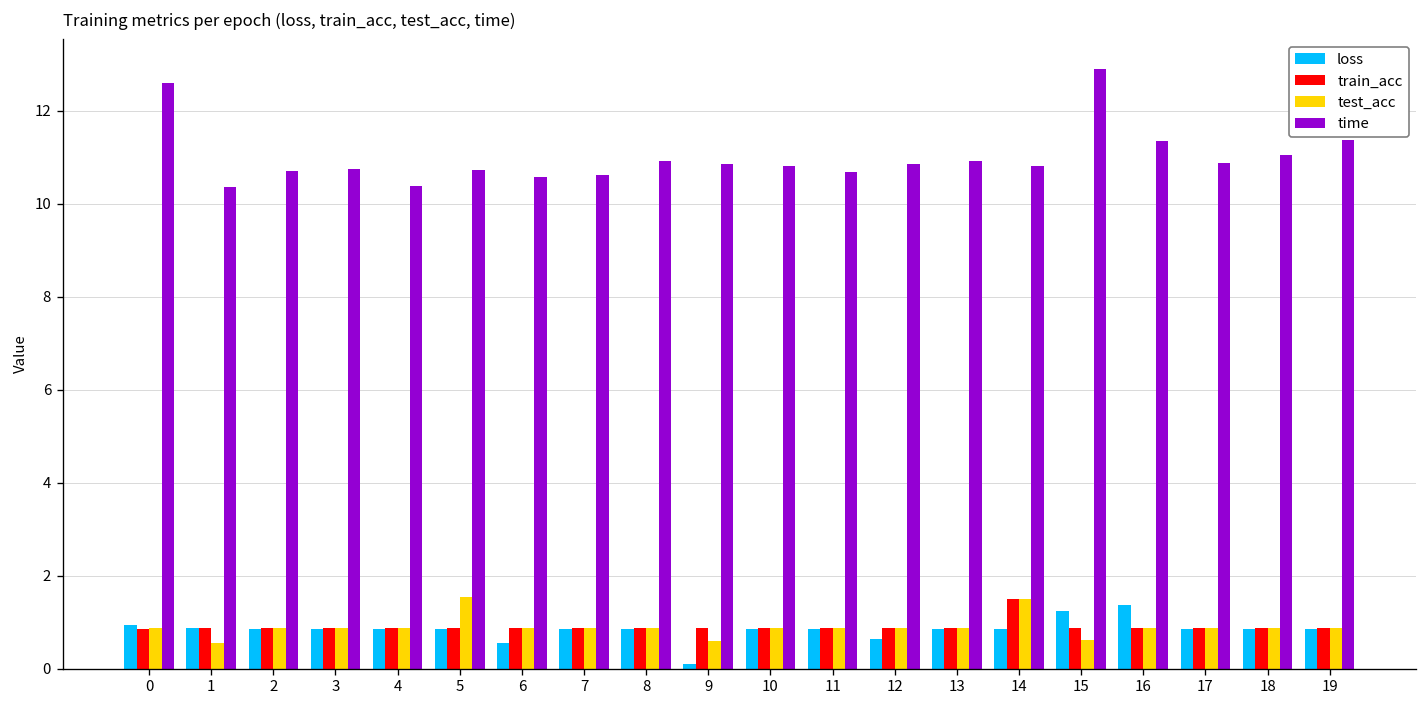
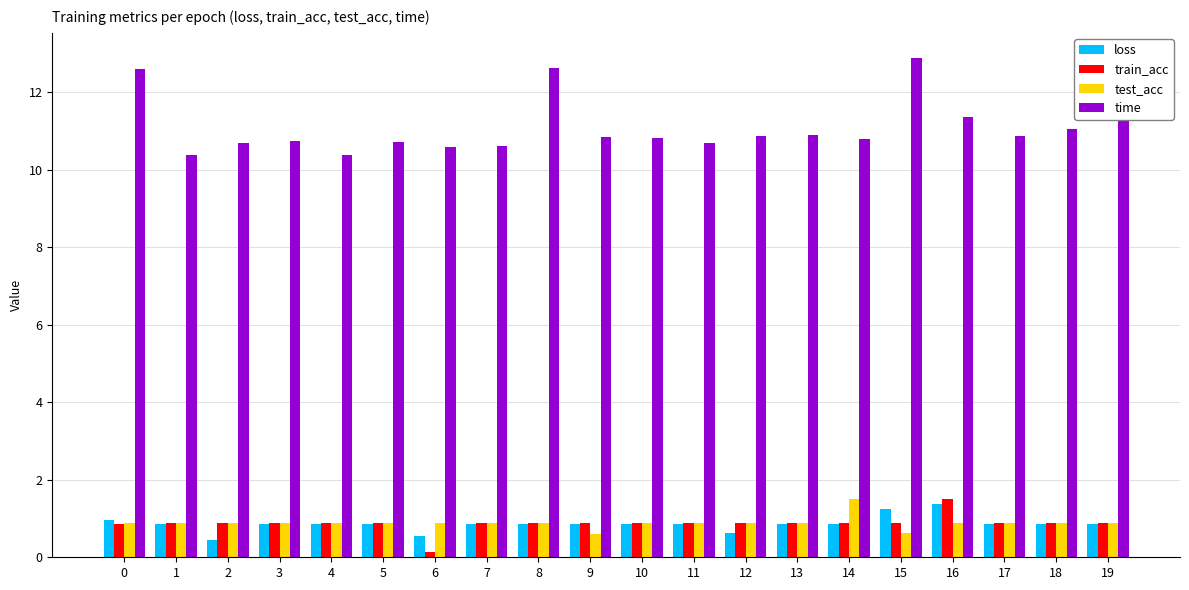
  {
    "loss": {
      "0": 1.0,
      "1": 0.9,
-     "2": 0.9,
+     "2": 0.5,
      "3": 0.9,
      "4": 0.9,
      "5": 0.9,
      "6": 0.5,
      "7": 0.9,
      "8": 0.9,
-     "9": 0.1,
+     "9": 0.9,
      "10": 0.9,
      "11": 0.9,
      "12": 0.6,
      "13": 0.9,
      "14": 0.9,
      "15": 1.2,
      "16": 1.4,
      "17": 0.9,
      "18": 0.9,
      "19": 0.9
    },
    "train_acc": {
      "0": 0.8,
      "1": 0.9,
      "2": 0.9,
      "3": 0.9,
      "4": 0.9,
      "5": 0.9,
-     "6": 0.9,
+     "6": 0.1,
      "7": 0.9,
      "8": 0.9,
      "9": 0.9,
      "10": 0.9,
      "11": 0.9,
      "12": 0.9,
      "13": 0.9,
-     "14": 1.5,
+     "14": 0.9,
      "15": 0.9,
-     "16": 0.9,
+     "16": 1.5,
      "17": 0.9,
      "18": 0.9,
      "19": 0.9
    },
    "test_acc": {
      "0": 0.9,
-     "1": 0.5,
+     "1": 0.9,
      "2": 0.9,
      "3": 0.9,
      "4": 0.9,
-     "5": 1.5,
+     "5": 0.9,
      "6": 0.9,
      "7": 0.9,
      "8": 0.9,
      "9": 0.6,
      "10": 0.9,
      "11": 0.9,
      "12": 0.9,
      "13": 0.9,
      "14": 1.5,
      "15": 0.6,
      "16": 0.9,
      "17": 0.9,
      "18": 0.9,
      "19": 0.9
    },
    "time": {
      "0": 12.6,
      "1": 10.4,
      "2": 10.7,
      "3": 10.7,
      "4": 10.4,
      "5": 10.7,
      "6": 10.6,
      "7": 10.6,
-     "8": 10.9,
+     "8": 12.6,
      "9": 10.9,
      "10": 10.8,
      "11": 10.7,
      "12": 10.9,
      "13": 10.9,
      "14": 10.8,
      "15": 12.9,
      "16": 11.4,
      "17": 10.9,
      "18": 11.1
    }
  }
